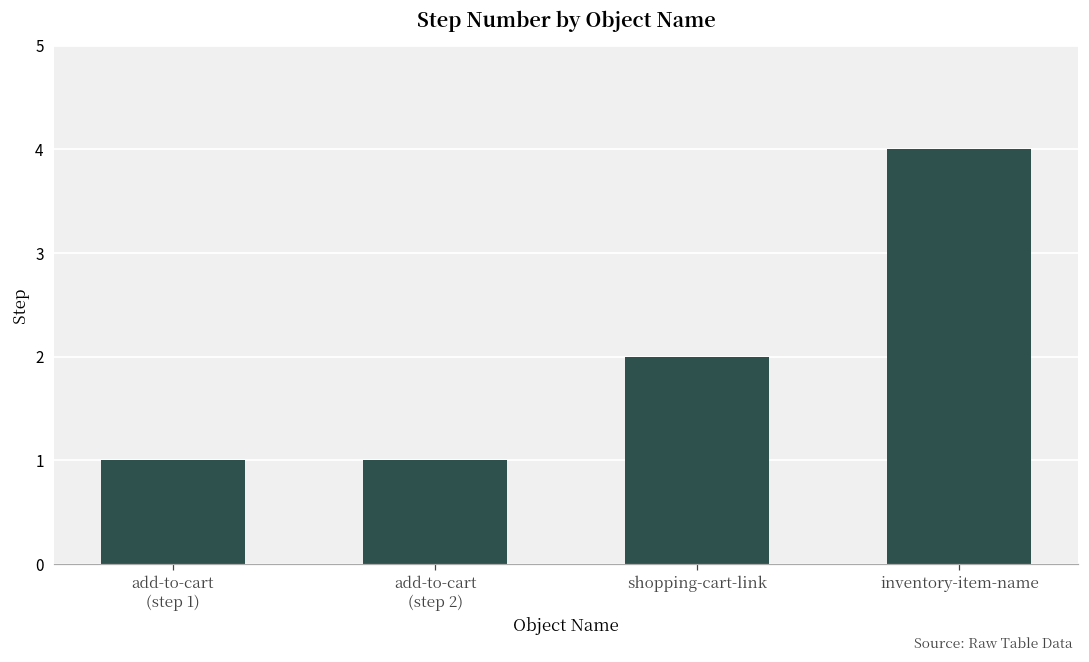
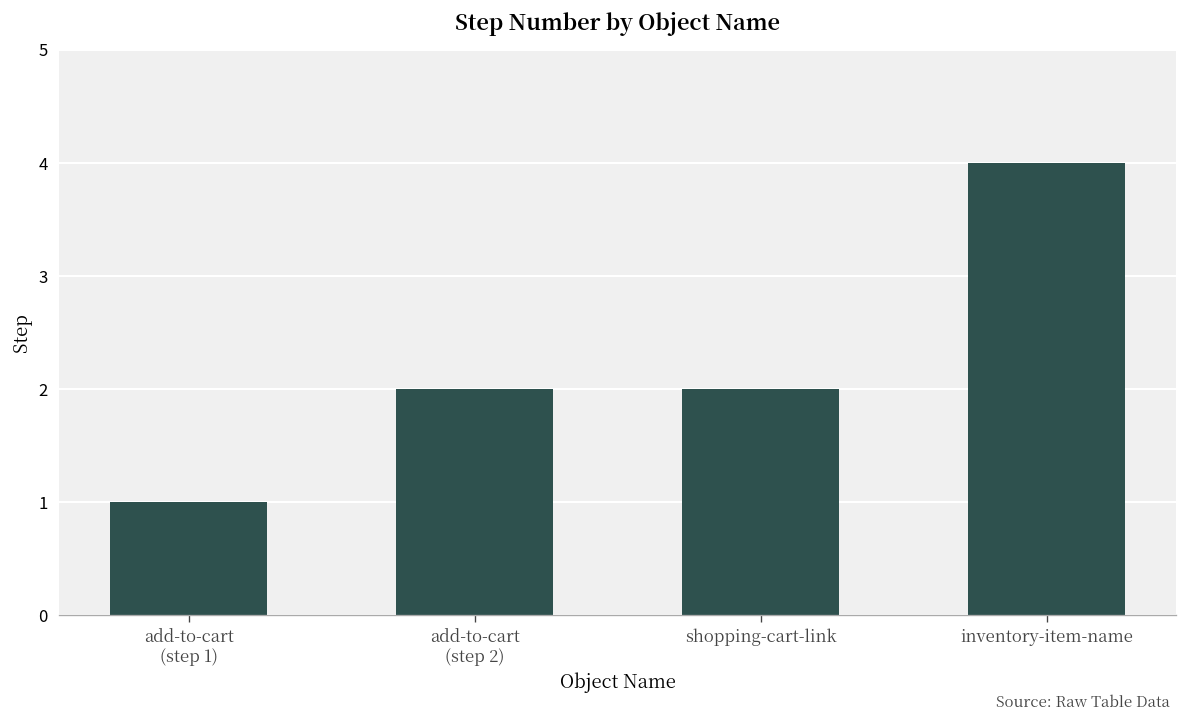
  {
    "add-to-cart (step 1)": 1,
-   "add-to-cart (step 2)": 1,
+   "add-to-cart (step 2)": 2,
    "shopping-cart-link": 2,
    "inventory-item-name": 4
  }
